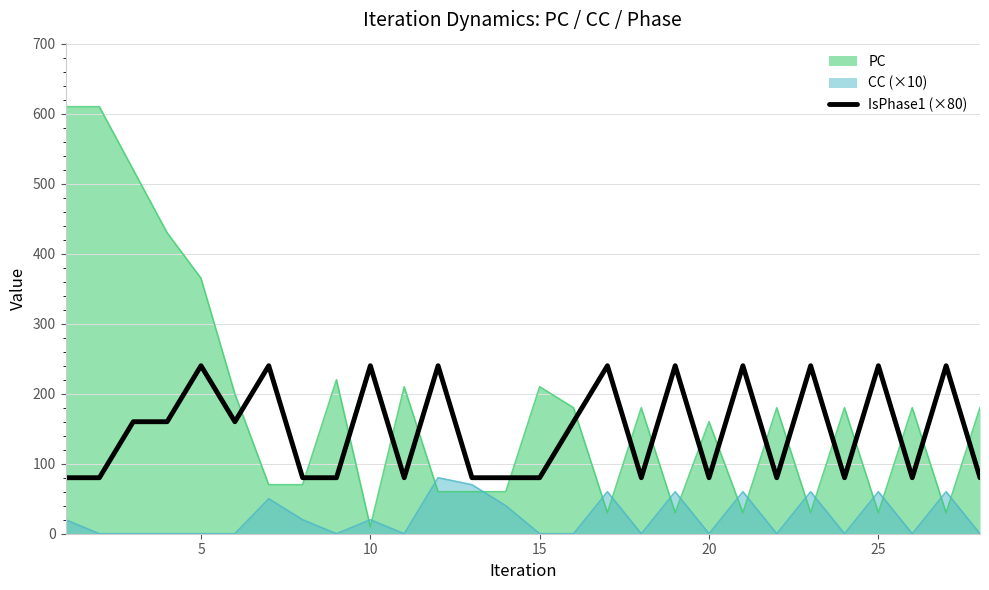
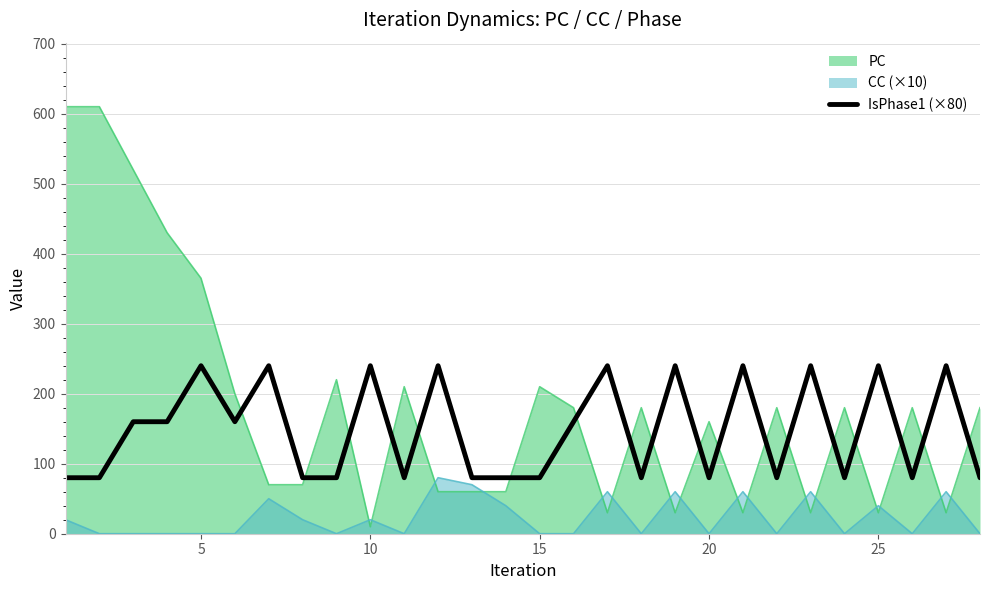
  {
    "PC": {
      "5": 370,
      "10": 10,
      "15": 210,
      "20": 160,
      "25": 30
    },
    "CC (×10)": {
      "5": 0,
      "10": 20,
      "15": 0,
      "20": 0,
-     "25": 60
+     "25": 40
    },
    "IsPhase1 (×80)": {
      "5": 240,
      "10": 240,
      "15": 80,
      "20": 80,
      "25": 240
    }
  }
